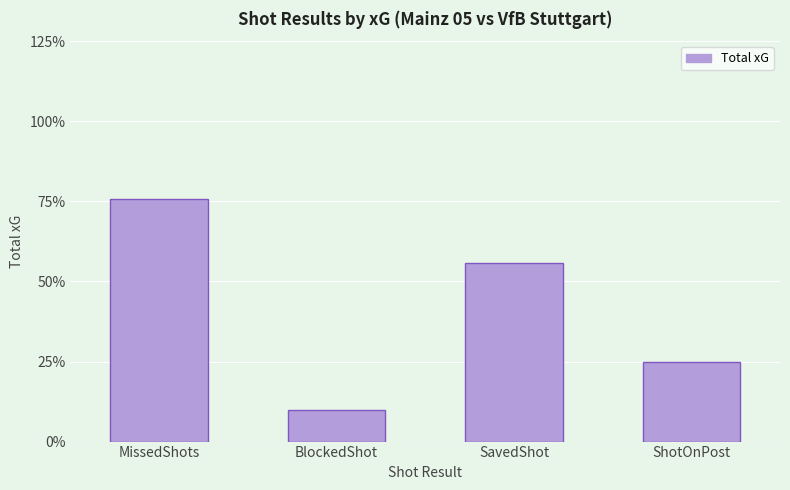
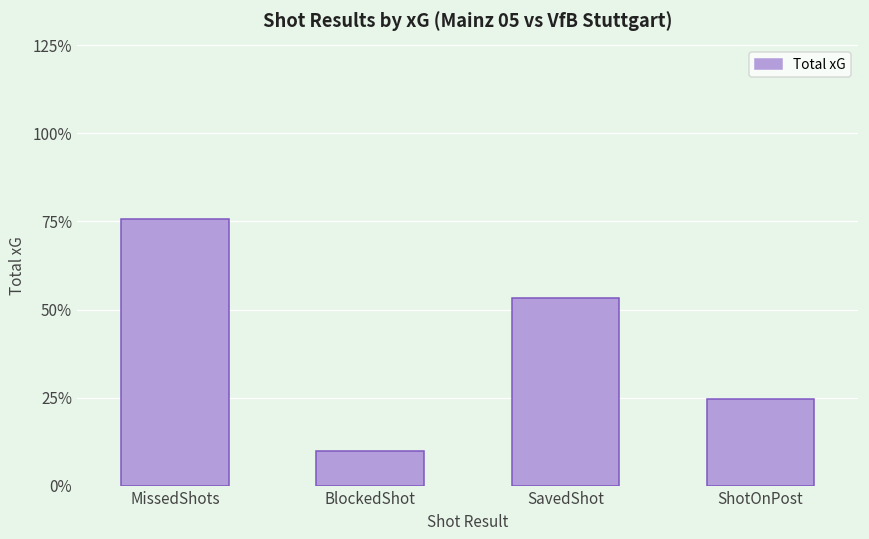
  {
    "MissedShots": "76%",
    "BlockedShot": "10%",
-   "SavedShot": "56%",
+   "SavedShot": "53%",
    "ShotOnPost": "25%"
  }
